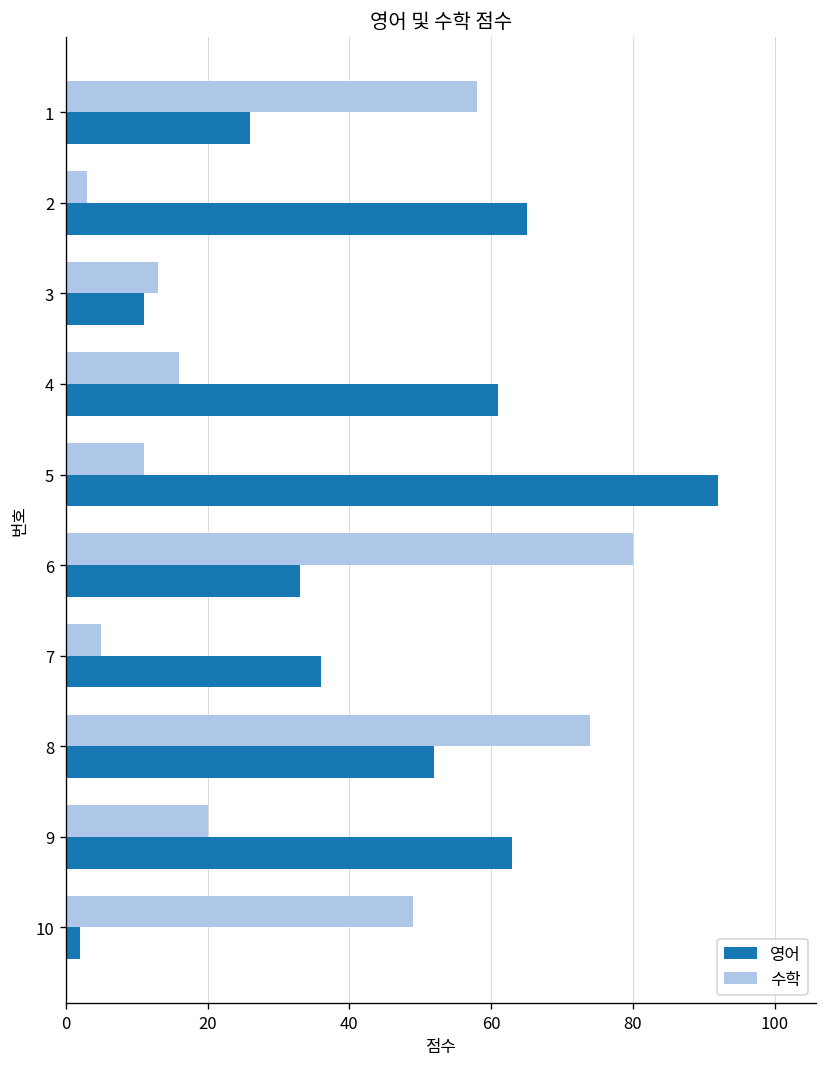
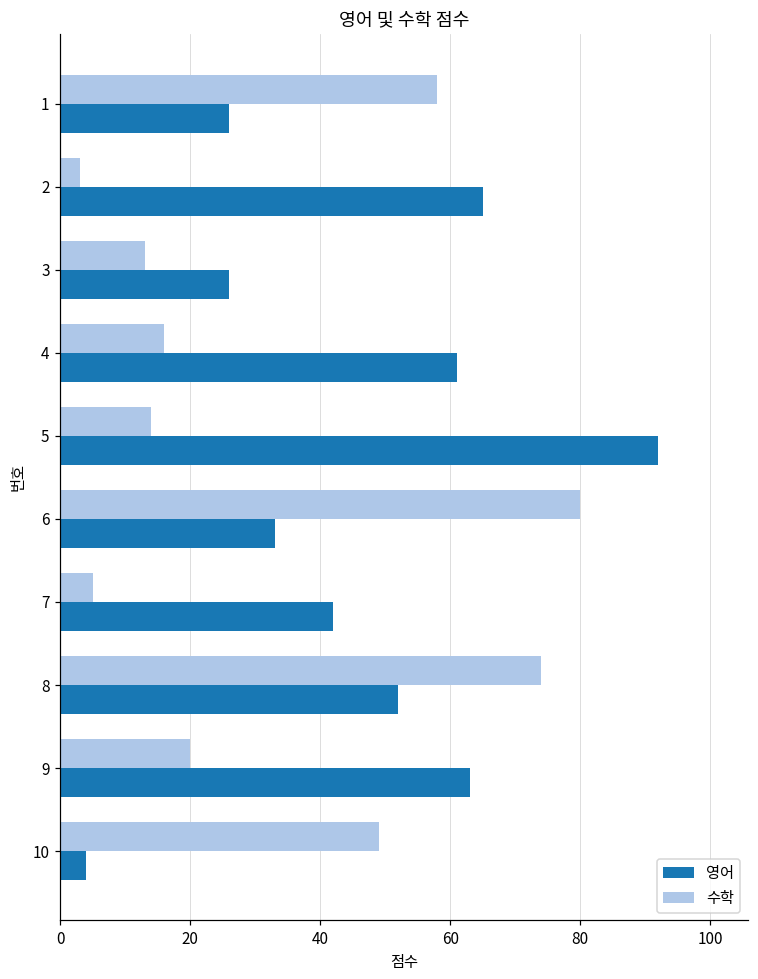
  {
    "영어": {
      "1": 26,
      "2": 65,
-     "3": 11,
+     "3": 26,
      "4": 61,
      "5": 92,
      "6": 33,
-     "7": 36,
+     "7": 42,
      "8": 52,
      "9": 63,
-     "10": 2
+     "10": 4
    },
    "수학": {
      "1": 58,
      "2": 3,
      "3": 13,
      "4": 16,
-     "5": 11,
+     "5": 14,
      "6": 80,
      "7": 5,
      "8": 74,
      "9": 20,
      "10": 49
    }
  }
